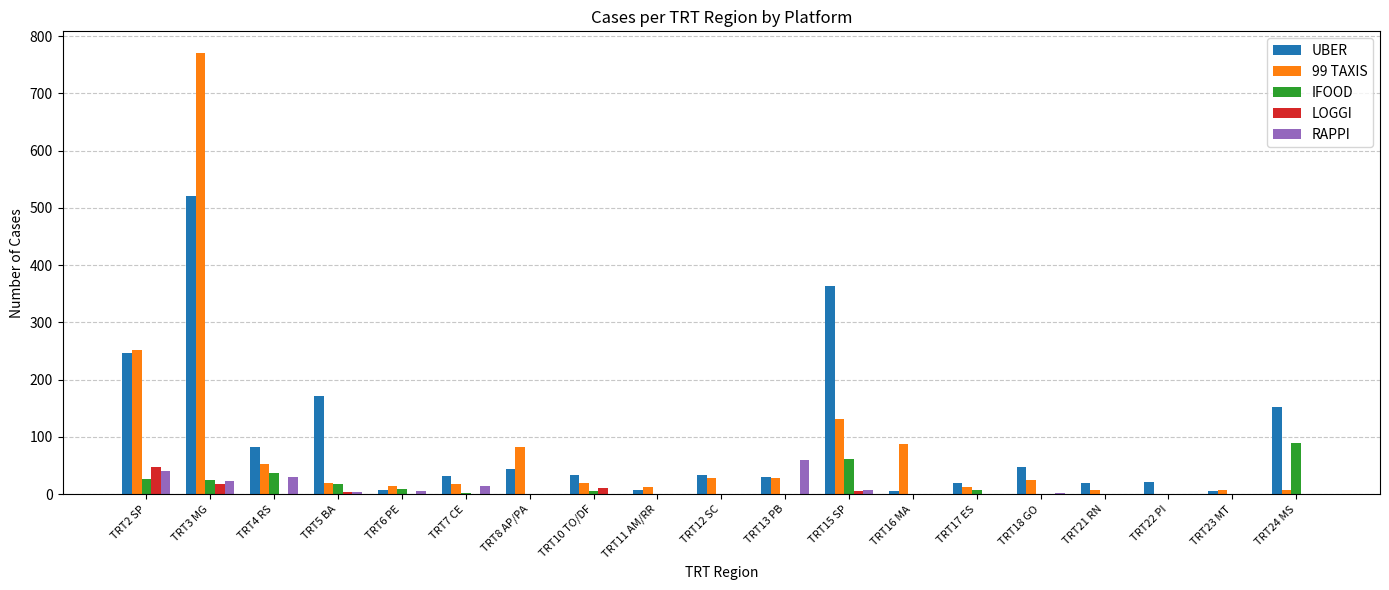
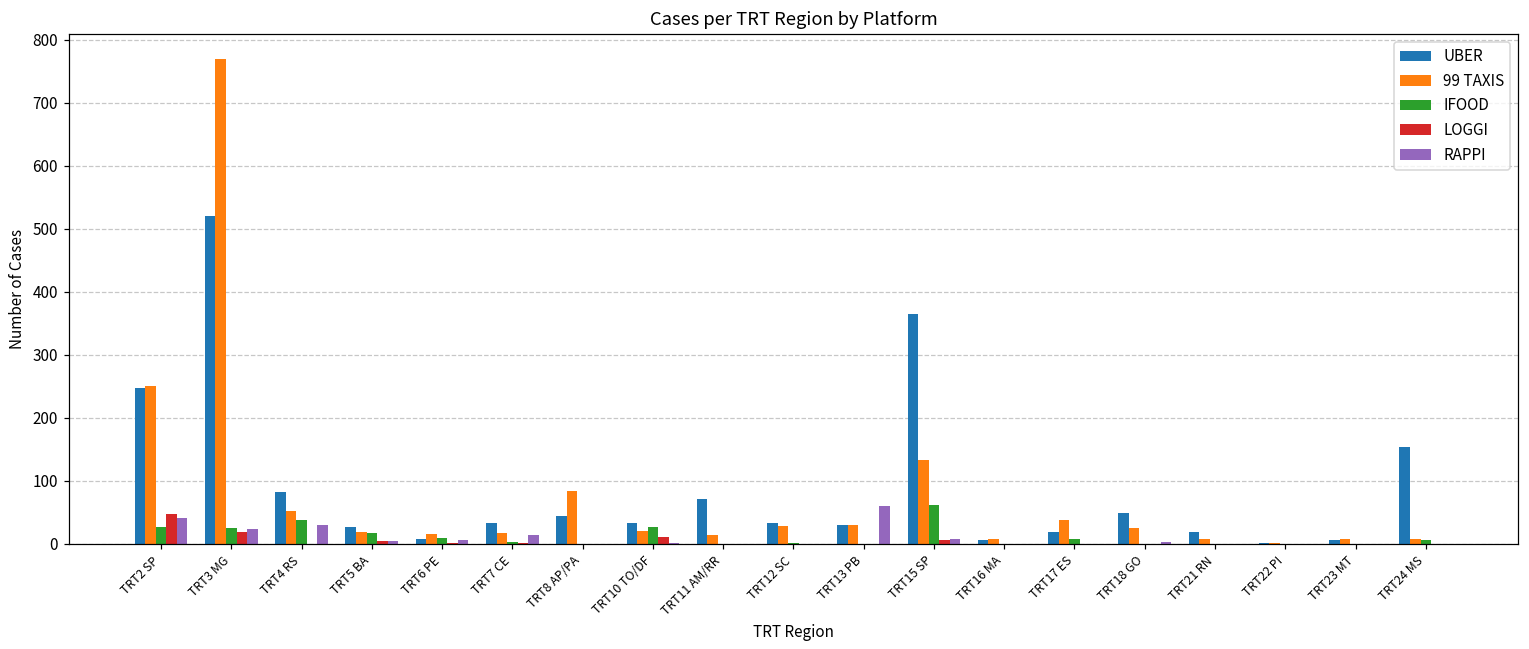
  {
    "UBER": {
      "TRT2 SP": 250,
      "TRT3 MG": 520,
      "TRT4 RS": 80,
-     "TRT5 BA": 170,
+     "TRT5 BA": 30,
      "TRT6 PE": 10,
      "TRT7 CE": 30,
      "TRT8 AP/PA": 40,
      "TRT10 TO/DF": 30,
-     "TRT11 AM/RR": 10,
+     "TRT11 AM/RR": 70,
      "TRT12 SC": 30,
      "TRT13 PB": 30,
      "TRT15 SP": 360,
      "TRT16 MA": 10,
      "TRT17 ES": 20,
      "TRT18 GO": 50,
      "TRT21 RN": 20,
-     "TRT22 PI": 20,
+     "TRT22 PI": 0,
      "TRT23 MT": 10,
      "TRT24 MS": 150
    },
    "99 TAXIS": {
      "TRT2 SP": 250,
      "TRT3 MG": 770,
      "TRT4 RS": 50,
      "TRT5 BA": 20,
      "TRT6 PE": 20,
      "TRT7 CE": 20,
      "TRT8 AP/PA": 80,
      "TRT10 TO/DF": 20,
      "TRT11 AM/RR": 10,
      "TRT12 SC": 30,
      "TRT13 PB": 30,
      "TRT15 SP": 130,
-     "TRT16 MA": 90,
-     "TRT17 ES": 10,
+     "TRT16 MA": 10,
+     "TRT17 ES": 40,
      "TRT18 GO": 30,
      "TRT21 RN": 10,
      "TRT23 MT": 10,
      "TRT24 MS": 10
    },
    "IFOOD": {
      "TRT2 SP": 30,
      "TRT3 MG": 30,
      "TRT4 RS": 40,
      "TRT5 BA": 20,
      "TRT6 PE": 10,
      "TRT8 AP/PA": 0,
-     "TRT10 TO/DF": 10,
+     "TRT10 TO/DF": 30,
      "TRT11 AM/RR": 0,
      "TRT13 PB": 0,
      "TRT15 SP": 60,
      "TRT16 MA": 0,
      "TRT17 ES": 10,
      "TRT18 GO": 0,
      "TRT21 RN": 0,
      "TRT22 PI": 0,
      "TRT23 MT": 0,
-     "TRT24 MS": 90
+     "TRT24 MS": 10
    },
    "LOGGI": {
      "TRT2 SP": 50,
      "TRT3 MG": 20,
      "TRT4 RS": 0,
      "TRT8 AP/PA": 0,
      "TRT10 TO/DF": 10,
      "TRT11 AM/RR": 0,
      "TRT12 SC": 0,
      "TRT13 PB": 0,
      "TRT15 SP": 10,
      "TRT16 MA": 0,
      "TRT17 ES": 0,
      "TRT18 GO": 0,
      "TRT21 RN": 0,
      "TRT22 PI": 0,
      "TRT23 MT": 0,
      "TRT24 MS": 0
    },
    "RAPPI": {
      "TRT2 SP": 40,
      "TRT3 MG": 20,
      "TRT4 RS": 30,
      "TRT6 PE": 10,
      "TRT7 CE": 10,
      "TRT8 AP/PA": 0,
      "TRT11 AM/RR": 0,
      "TRT12 SC": 0,
      "TRT13 PB": 60,
      "TRT15 SP": 10,
      "TRT16 MA": 0,
      "TRT17 ES": 0,
      "TRT21 RN": 0,
      "TRT22 PI": 0,
      "TRT23 MT": 0,
      "TRT24 MS": 0
    }
  }
